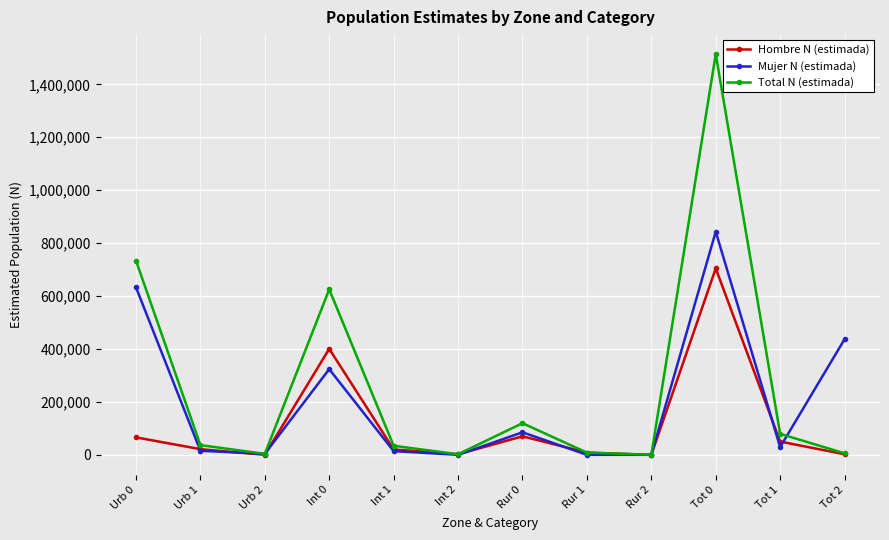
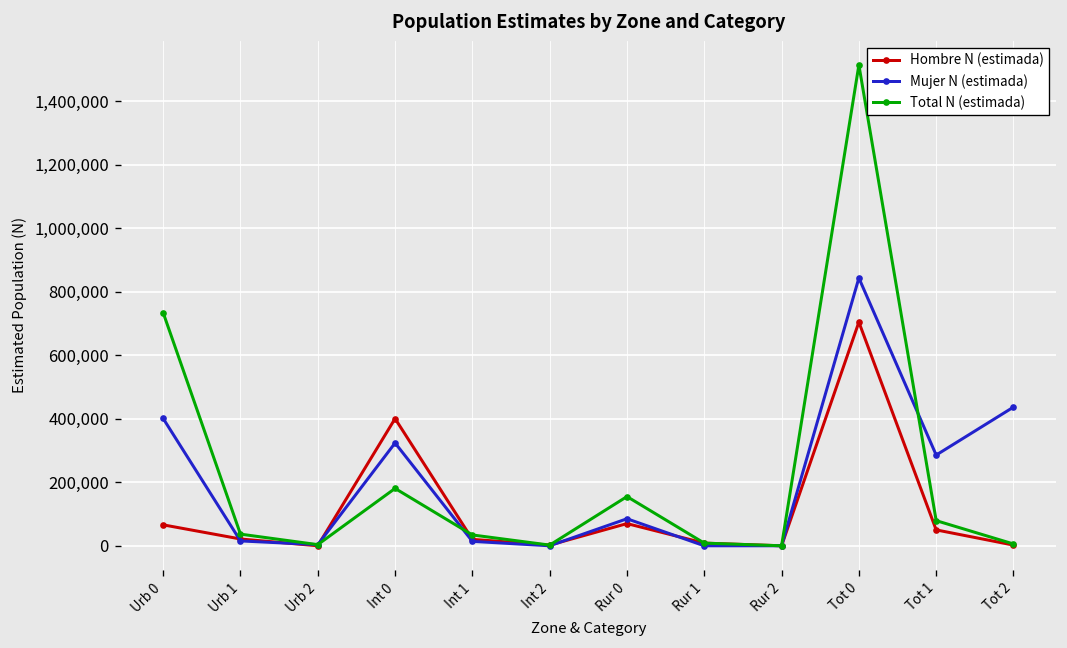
  {
    "Hombre N (estimada)": {
      "Urb 0": "70,000",
      "Int 0": "400,000",
      "Rur 0": "70,000",
      "Tot 0": "700,000",
      "Tot 1": "50,000"
    },
    "Mujer N (estimada)": {
-     "Urb 0": "630,000",
+     "Urb 0": "400,000",
      "Int 0": "320,000",
      "Rur 0": "90,000",
      "Tot 0": "840,000",
-     "Tot 1": "30,000",
+     "Tot 1": "290,000",
      "Tot 2": "440,000"
    },
    "Total N (estimada)": {
      "Urb 0": "730,000",
      "Urb 1": "40,000",
-     "Int 0": "630,000",
+     "Int 0": "180,000",
      "Int 1": "30,000",
-     "Rur 0": "120,000",
+     "Rur 0": "160,000",
      "Tot 0": "1,510,000",
      "Tot 1": "80,000"
    }
  }
